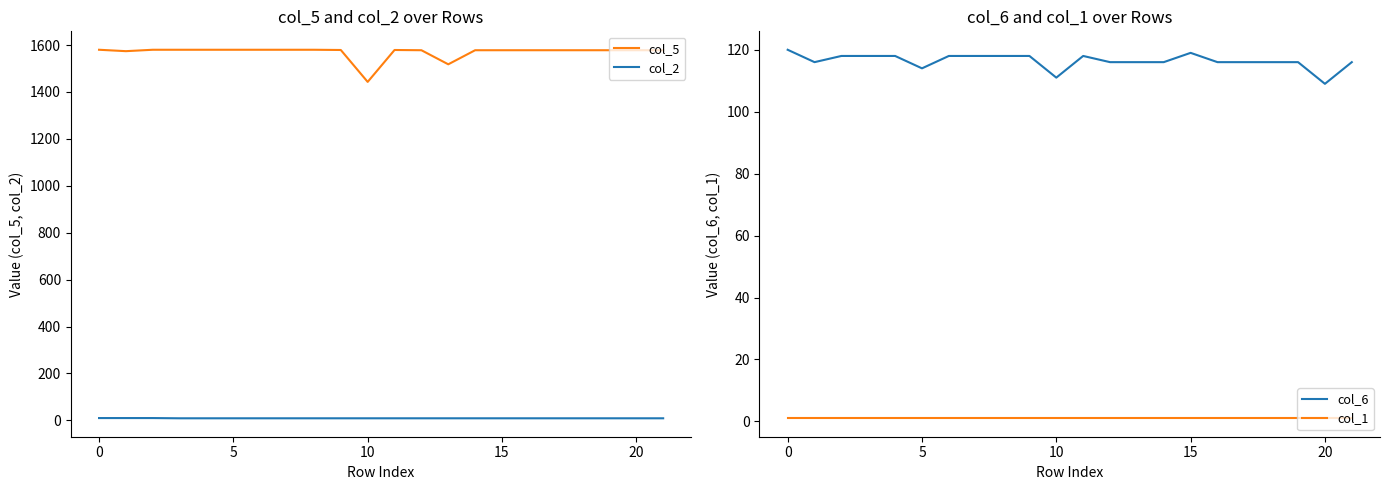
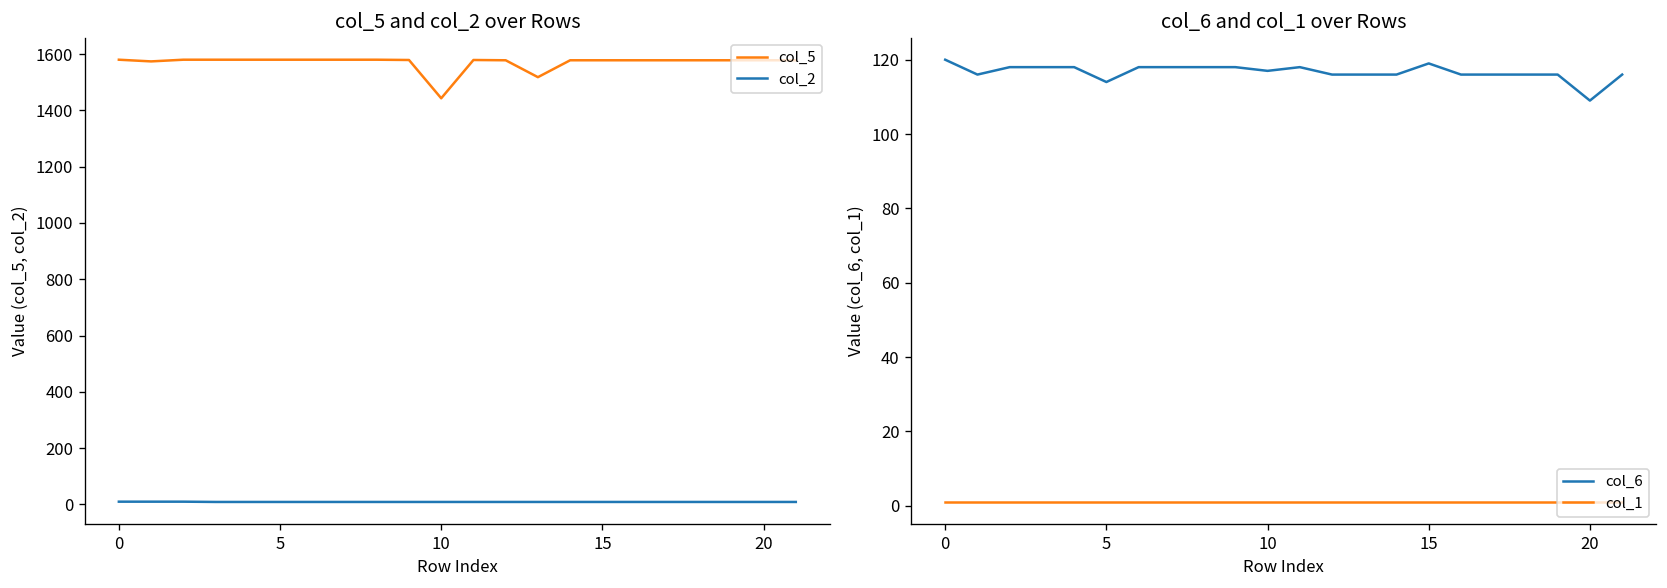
  {
    "col_5 and col_2 over Rows": {
      "col_5": {
        "0": 1580,
        "5": 1580,
        "10": 1440,
        "15": 1580
      },
      "col_2": {
        "0": 10,
        "5": 10,
        "10": 10,
        "15": 10,
        "20": 10
      }
    },
    "col_6 and col_1 over Rows": {
      "col_6": {
        "0": 120,
        "5": 114,
-       "10": 111,
+       "10": 117,
        "15": 119,
        "20": 109
      },
      "col_1": {
        "0": 1,
        "5": 1,
        "10": 1,
        "15": 1
      }
    }
  }
